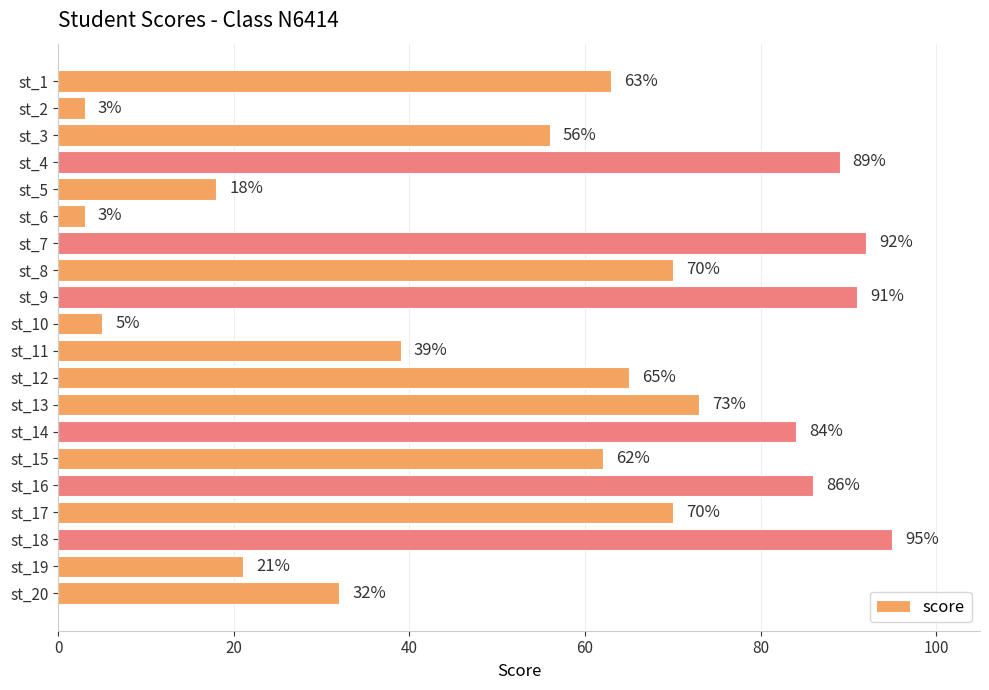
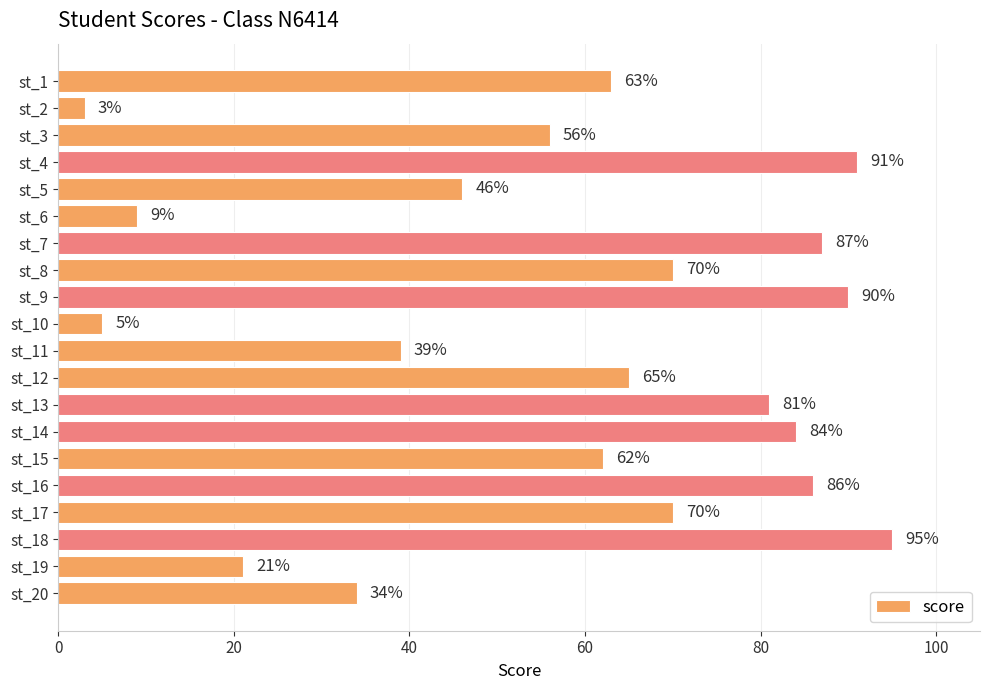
  {
    "st_1": "63%",
    "st_2": "3%",
    "st_3": "56%",
-   "st_4": "89%",
-   "st_5": "18%",
-   "st_6": "3%",
-   "st_7": "92%",
+   "st_4": "91%",
+   "st_5": "46%",
+   "st_6": "9%",
+   "st_7": "87%",
    "st_8": "70%",
-   "st_9": "91%",
+   "st_9": "90%",
    "st_10": "5%",
    "st_11": "39%",
    "st_12": "65%",
-   "st_13": "73%",
+   "st_13": "81%",
    "st_14": "84%",
    "st_15": "62%",
    "st_16": "86%",
    "st_17": "70%",
    "st_18": "95%",
    "st_19": "21%",
-   "st_20": "32%"
+   "st_20": "34%"
  }
